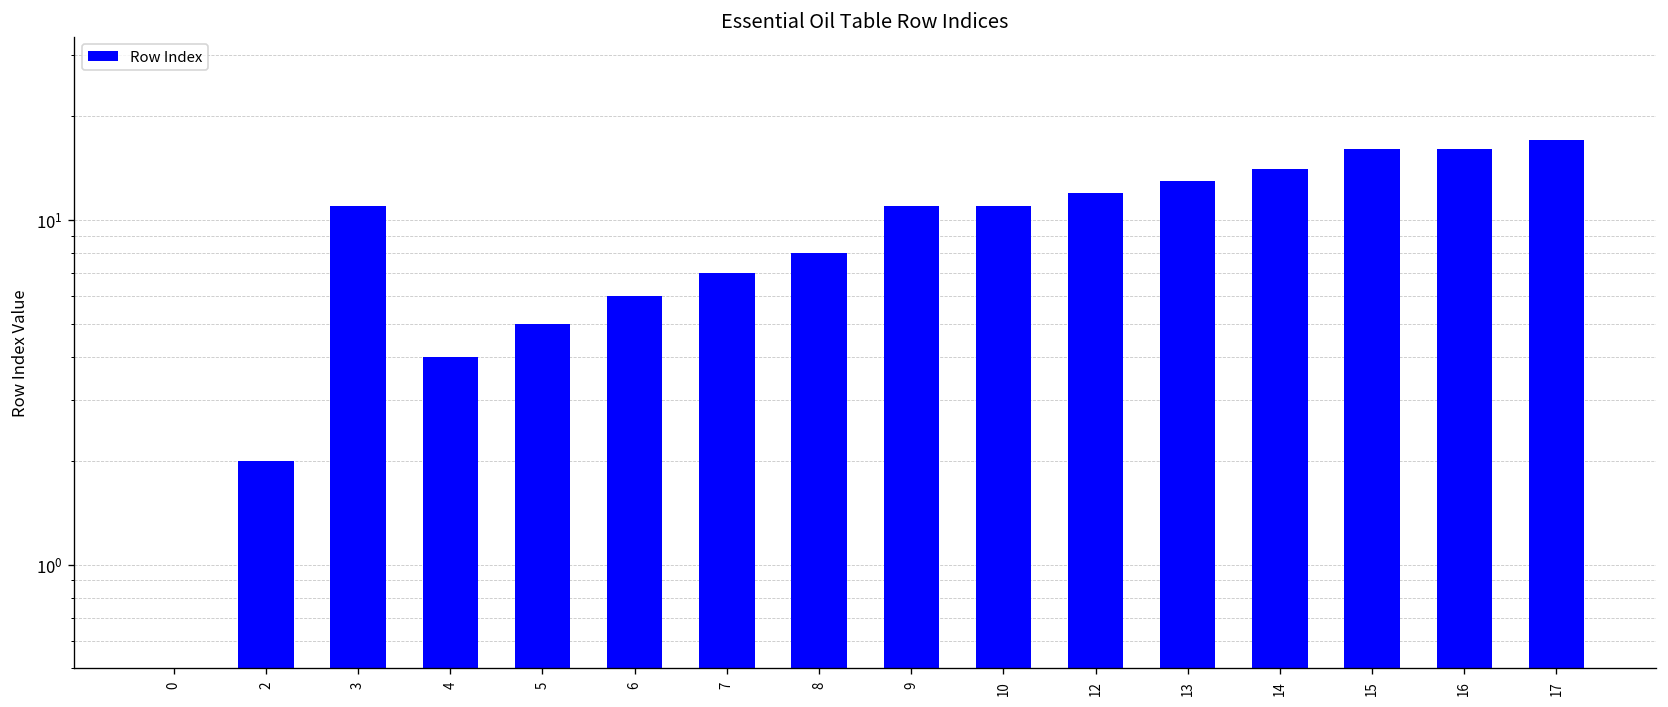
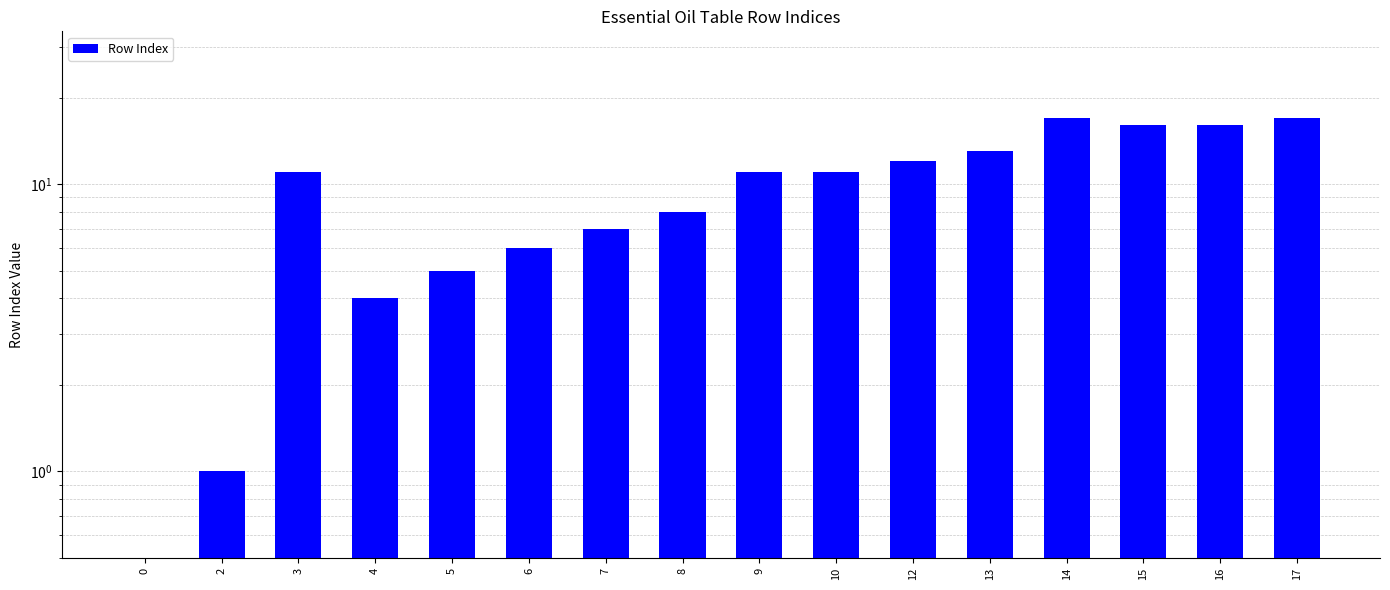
  {
-   "2": 2,
+   "2": 1,
    "3": 11,
    "4": 4,
    "5": 5,
    "6": 6,
    "7": 7,
    "8": 8,
    "9": 11,
    "10": 11,
    "12": 12,
    "13": 13,
-   "14": 14,
+   "14": 17,
    "15": 16,
    "16": 16,
    "17": 17
  }
